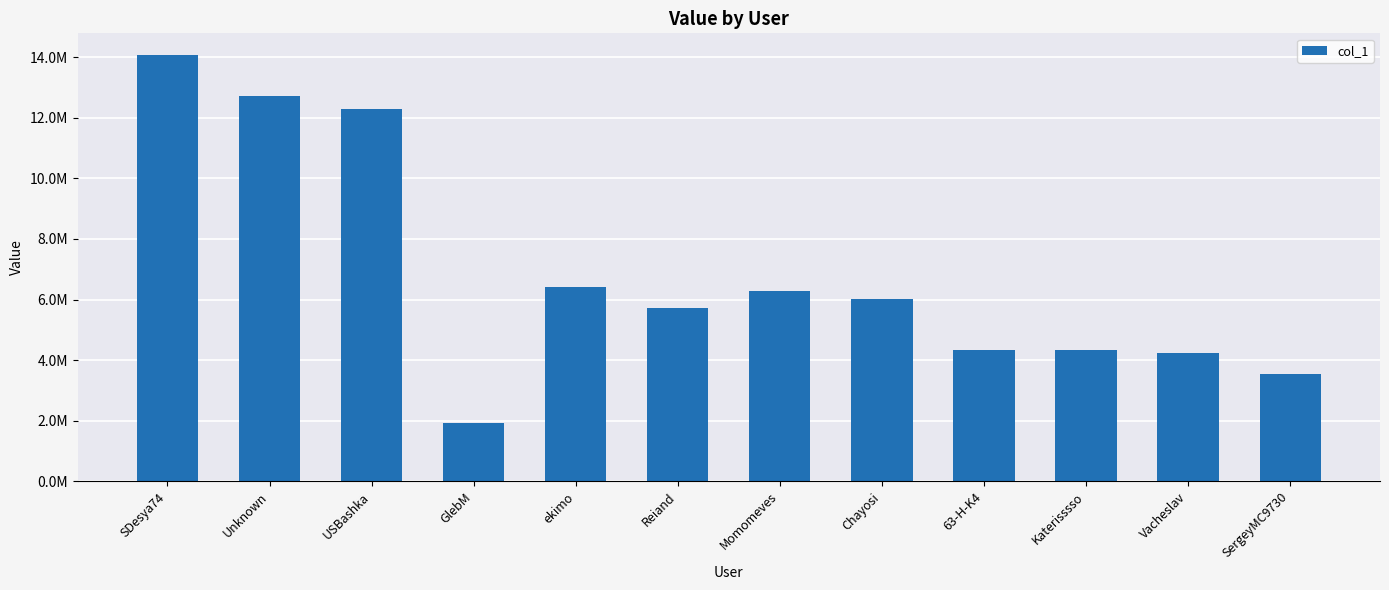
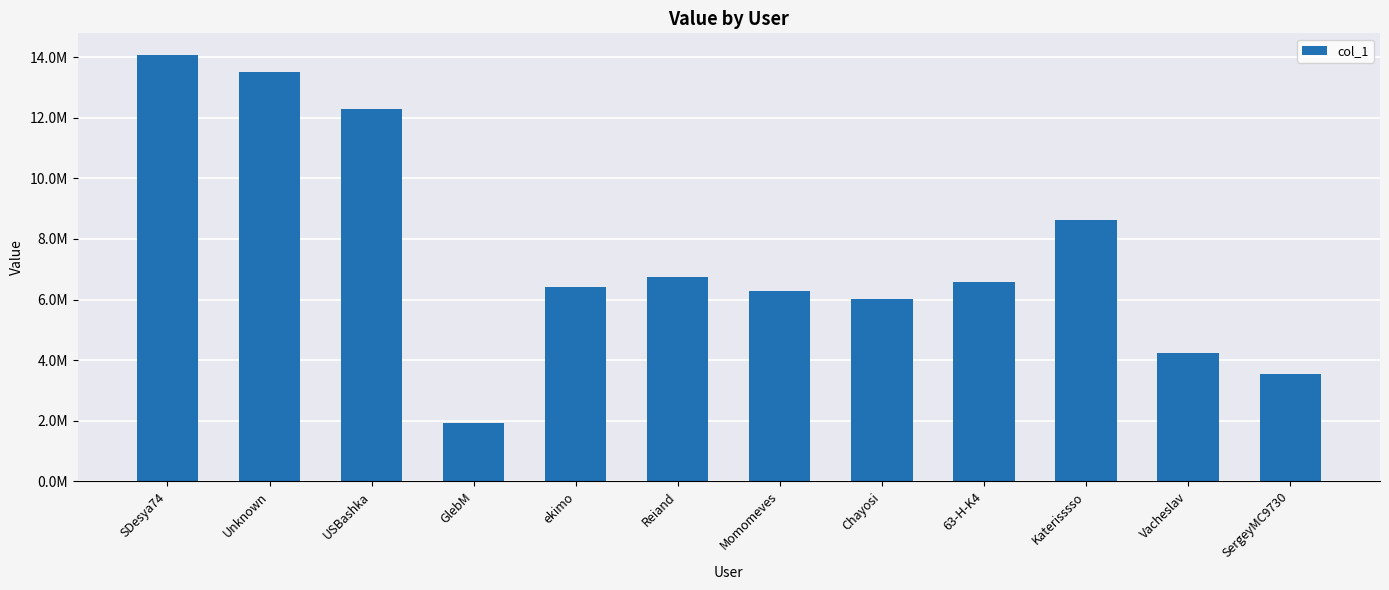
  {
    "SDesya74": 14100000,
-   "Unknown": 12700000,
+   "Unknown": 13500000,
    "USBashka": 12300000,
    "GlebM": 1900000,
    "ekimo": 6400000,
-   "Reiand": 5700000,
+   "Reiand": 6700000,
    "Momomeves": 6300000,
    "Chayosi": 6000000,
-   "63-H-K4": 4300000,
-   "Katerisssso": 4300000,
+   "63-H-K4": 6600000,
+   "Katerisssso": 8600000,
    "Vacheslav": 4200000,
    "SergeyMC9730": 3500000
  }
